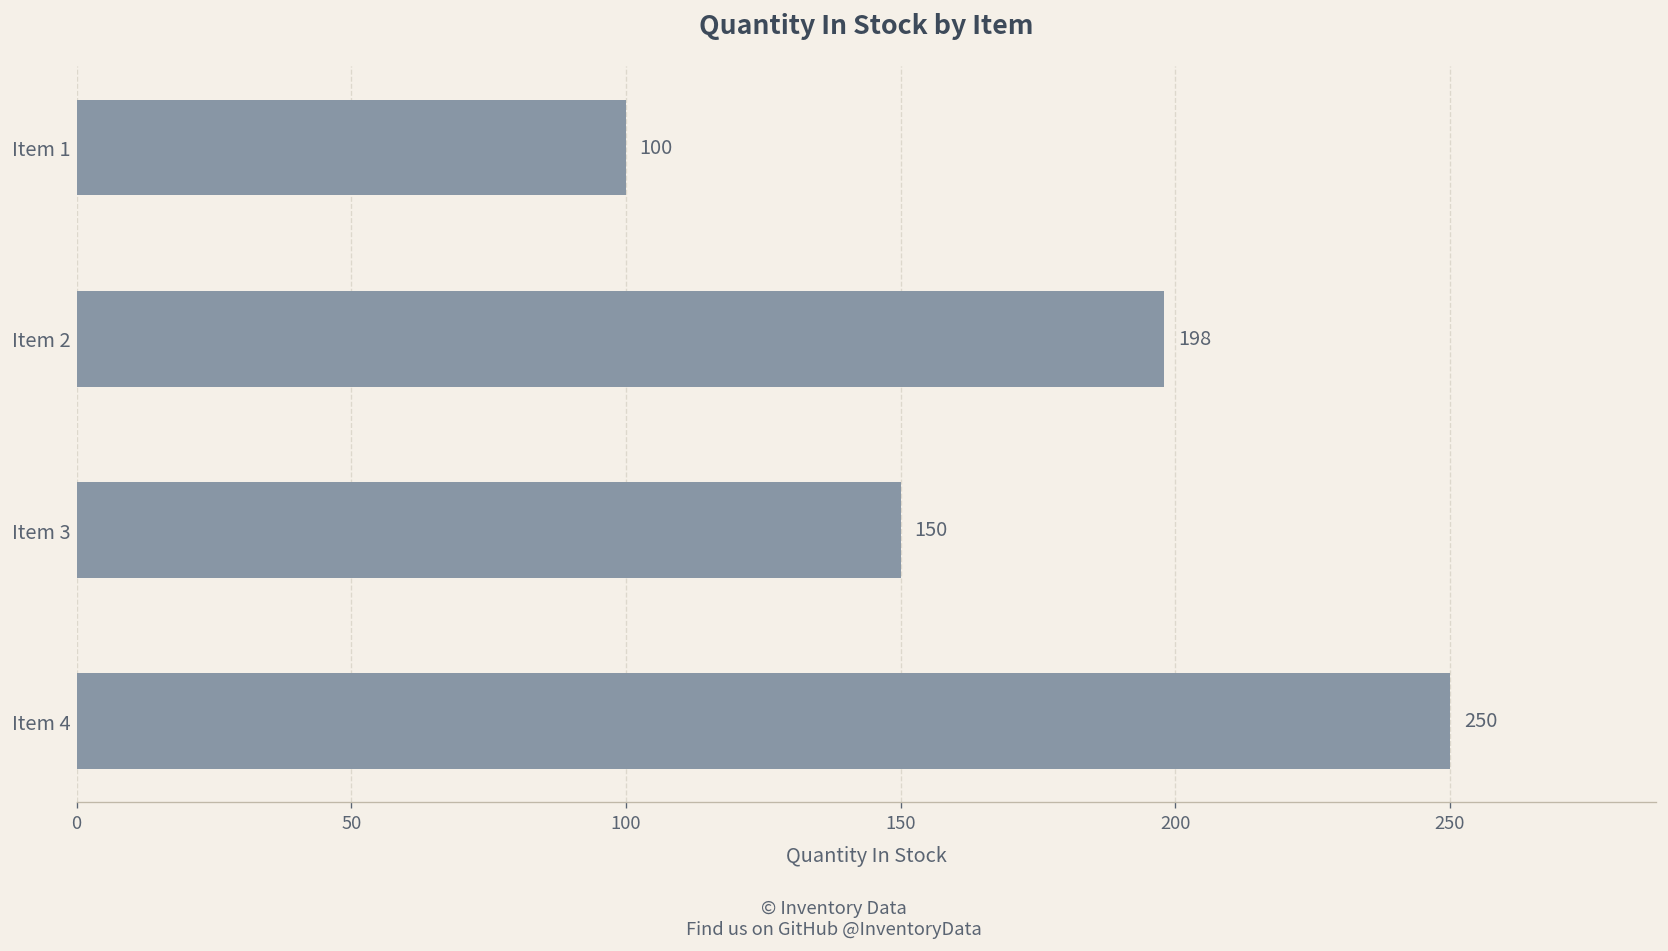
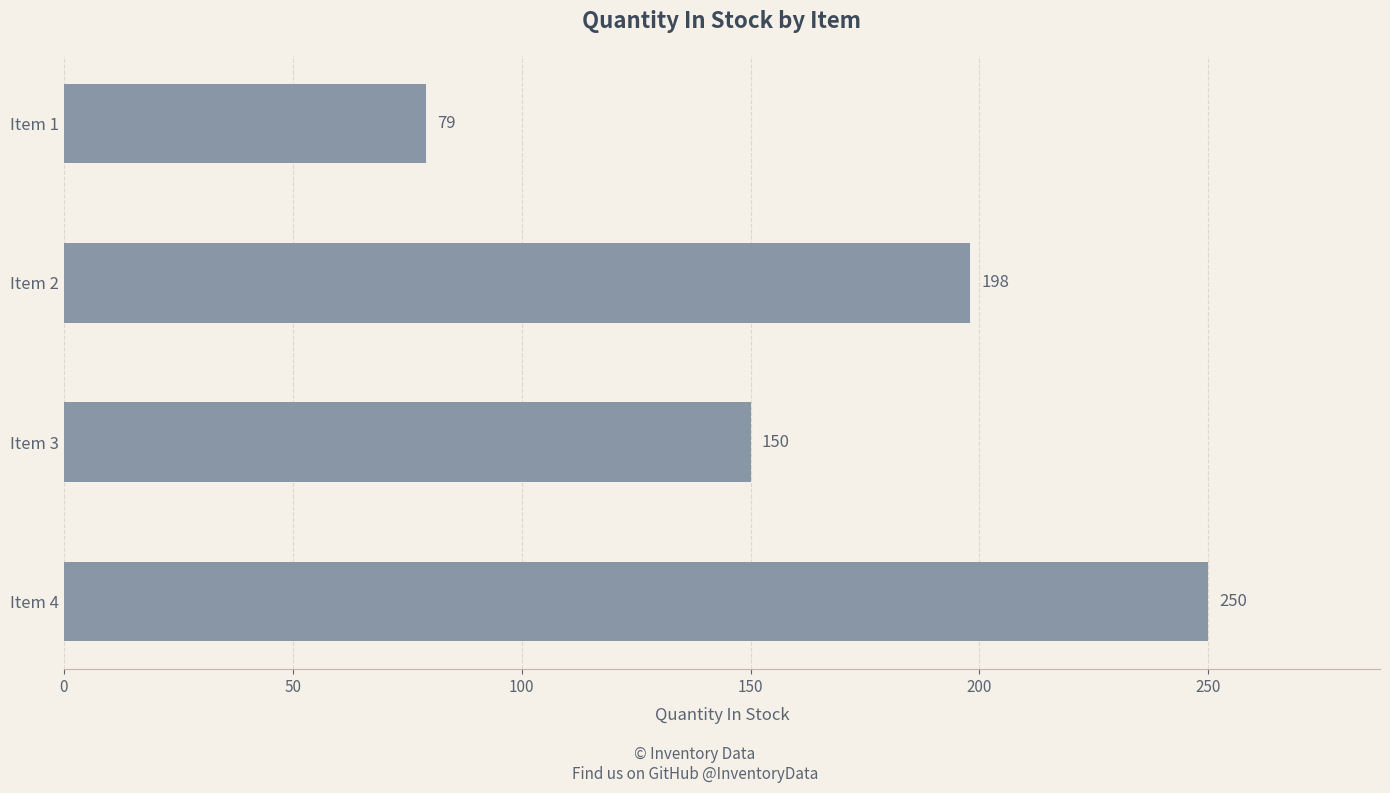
  {
-   "Item 1": 100,
+   "Item 1": 79,
    "Item 2": 198,
    "Item 3": 150,
    "Item 4": 250
  }
